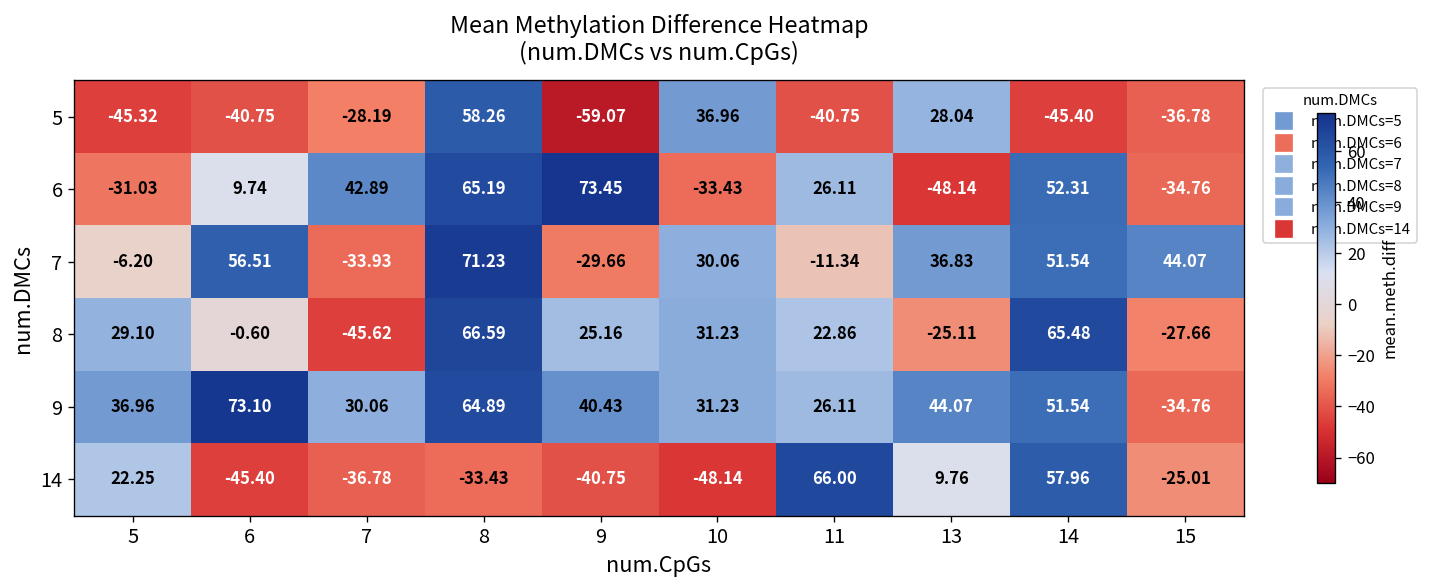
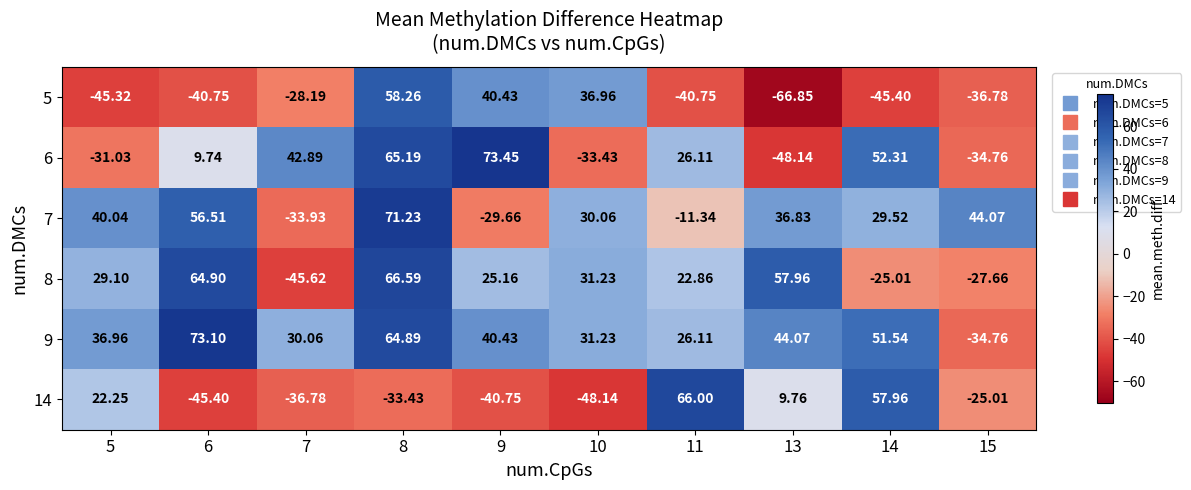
  {
    "5": {
      "5": -45.32,
      "6": -40.75,
      "7": -28.19,
      "8": 58.26,
-     "9": -59.07,
+     "9": 40.43,
      "10": 36.96,
      "11": -40.75,
-     "13": 28.04,
+     "13": -66.85,
      "14": -45.40,
      "15": -36.78
    },
    "6": {
      "5": -31.03,
      "6": 9.74,
      "7": 42.89,
      "8": 65.19,
      "9": 73.45,
      "10": -33.43,
      "11": 26.11,
      "13": -48.14,
      "14": 52.31,
      "15": -34.76
    },
    "7": {
-     "5": -6.20,
+     "5": 40.04,
      "6": 56.51,
      "7": -33.93,
      "8": 71.23,
      "9": -29.66,
      "10": 30.06,
      "11": -11.34,
      "13": 36.83,
-     "14": 51.54,
+     "14": 29.52,
      "15": 44.07
    },
    "8": {
      "5": 29.10,
-     "6": -0.60,
+     "6": 64.90,
      "7": -45.62,
      "8": 66.59,
      "9": 25.16,
      "10": 31.23,
      "11": 22.86,
-     "13": -25.11,
-     "14": 65.48,
+     "13": 57.96,
+     "14": -25.01,
      "15": -27.66
    },
    "9": {
      "5": 36.96,
      "6": 73.10,
      "7": 30.06,
      "8": 64.89,
      "9": 40.43,
      "10": 31.23,
      "11": 26.11,
      "13": 44.07,
      "14": 51.54,
      "15": -34.76
    },
    "14": {
      "5": 22.25,
      "6": -45.40,
      "7": -36.78,
      "8": -33.43,
      "9": -40.75,
      "10": -48.14,
      "11": 66.00,
      "13": 9.76,
      "14": 57.96,
      "15": -25.01
    }
  }
